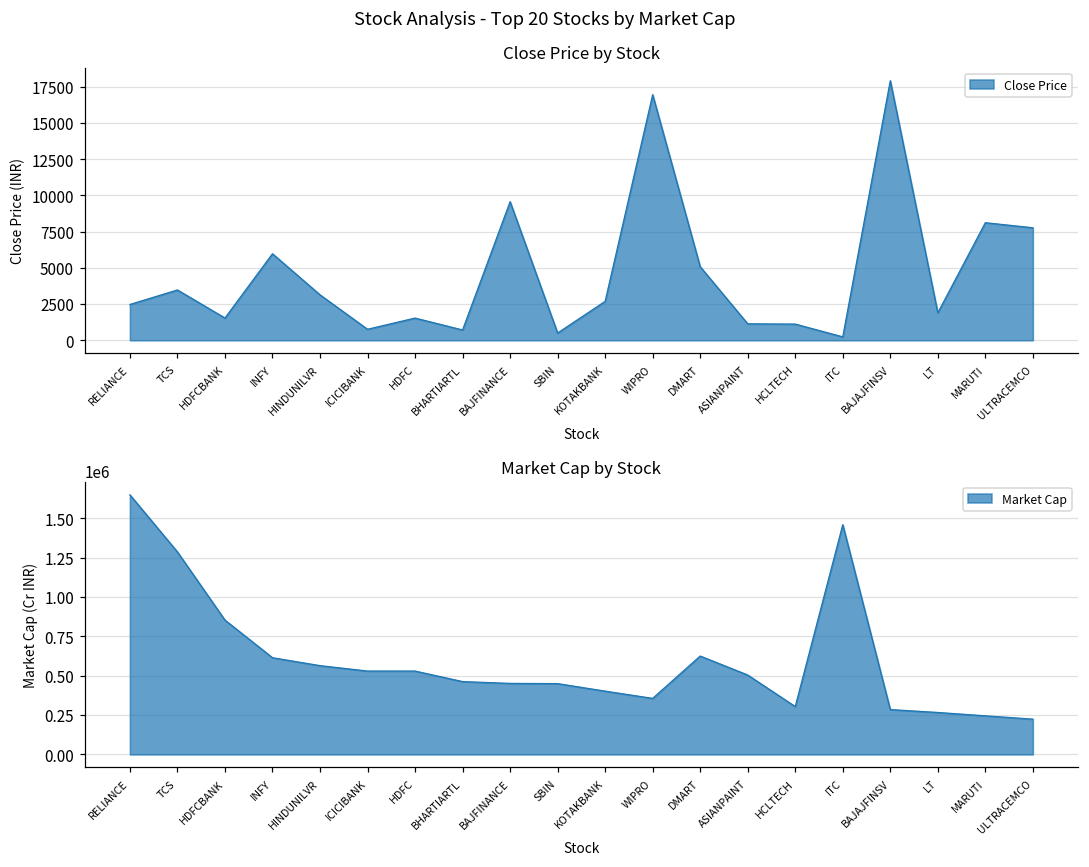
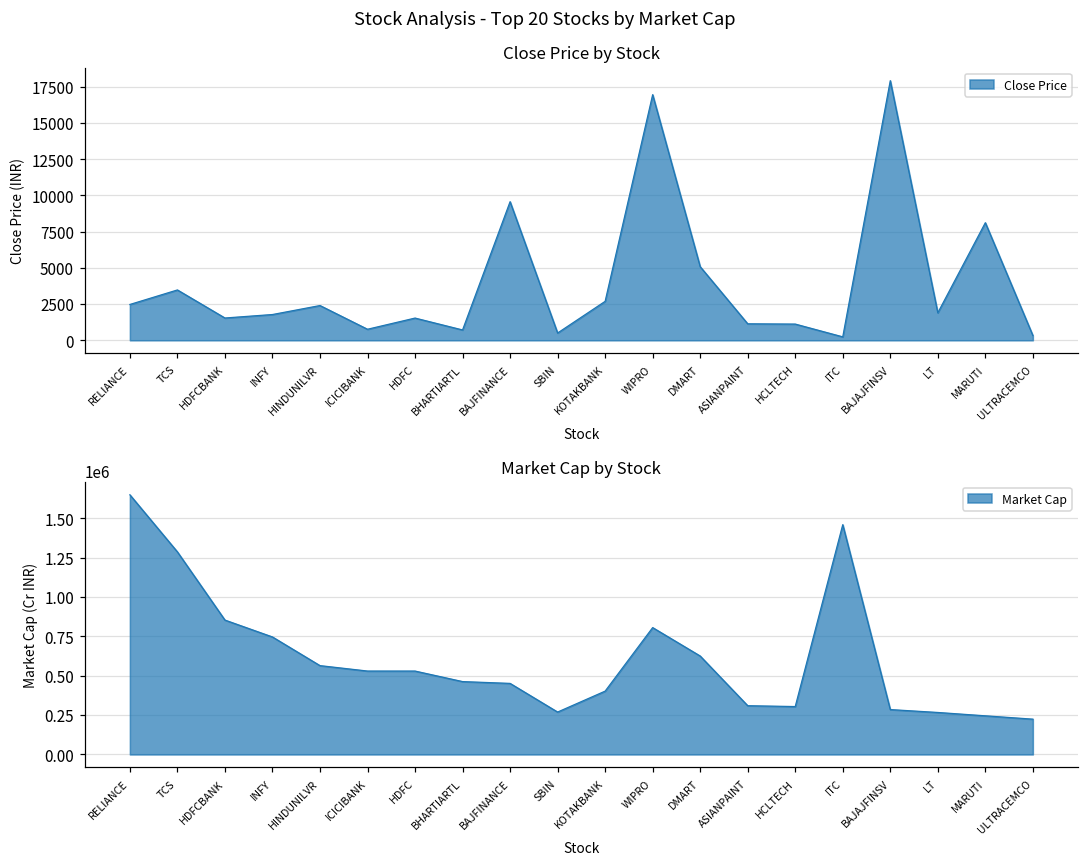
  {
    "Close Price by Stock": {
      "RELIANCE": 2500,
      "TCS": 3500,
      "HDFCBANK": 1500,
-     "INFY": 6000,
-     "HINDUNILVR": 3100,
+     "INFY": 1800,
+     "HINDUNILVR": 2400,
      "ICICIBANK": 800,
      "HDFC": 1500,
      "BHARTIARTL": 700,
      "BAJFINANCE": 9600,
      "SBIN": 500,
      "KOTAKBANK": 2700,
      "WIPRO": 17000,
      "DMART": 5100,
      "ASIANPAINT": 1100,
      "HCLTECH": 1100,
      "ITC": 200,
      "BAJAJFINSV": 17900,
      "LT": 1900,
      "MARUTI": 8100,
-     "ULTRACEMCO": 7800
+     "ULTRACEMCO": 300
    },
    "Market Cap by Stock": {
      "RELIANCE": 1650000,
      "TCS": 1290000,
      "HDFCBANK": 850000,
-     "INFY": 610000,
+     "INFY": 750000,
      "HINDUNILVR": 560000,
      "ICICIBANK": 530000,
      "HDFC": 530000,
      "BHARTIARTL": 460000,
      "BAJFINANCE": 450000,
-     "SBIN": 450000,
+     "SBIN": 270000,
      "KOTAKBANK": 400000,
-     "WIPRO": 360000,
+     "WIPRO": 810000,
      "DMART": 620000,
-     "ASIANPAINT": 500000,
+     "ASIANPAINT": 310000,
      "HCLTECH": 300000,
      "ITC": 1460000,
      "BAJAJFINSV": 280000,
      "LT": 270000,
      "MARUTI": 250000,
      "ULTRACEMCO": 220000
    }
  }
